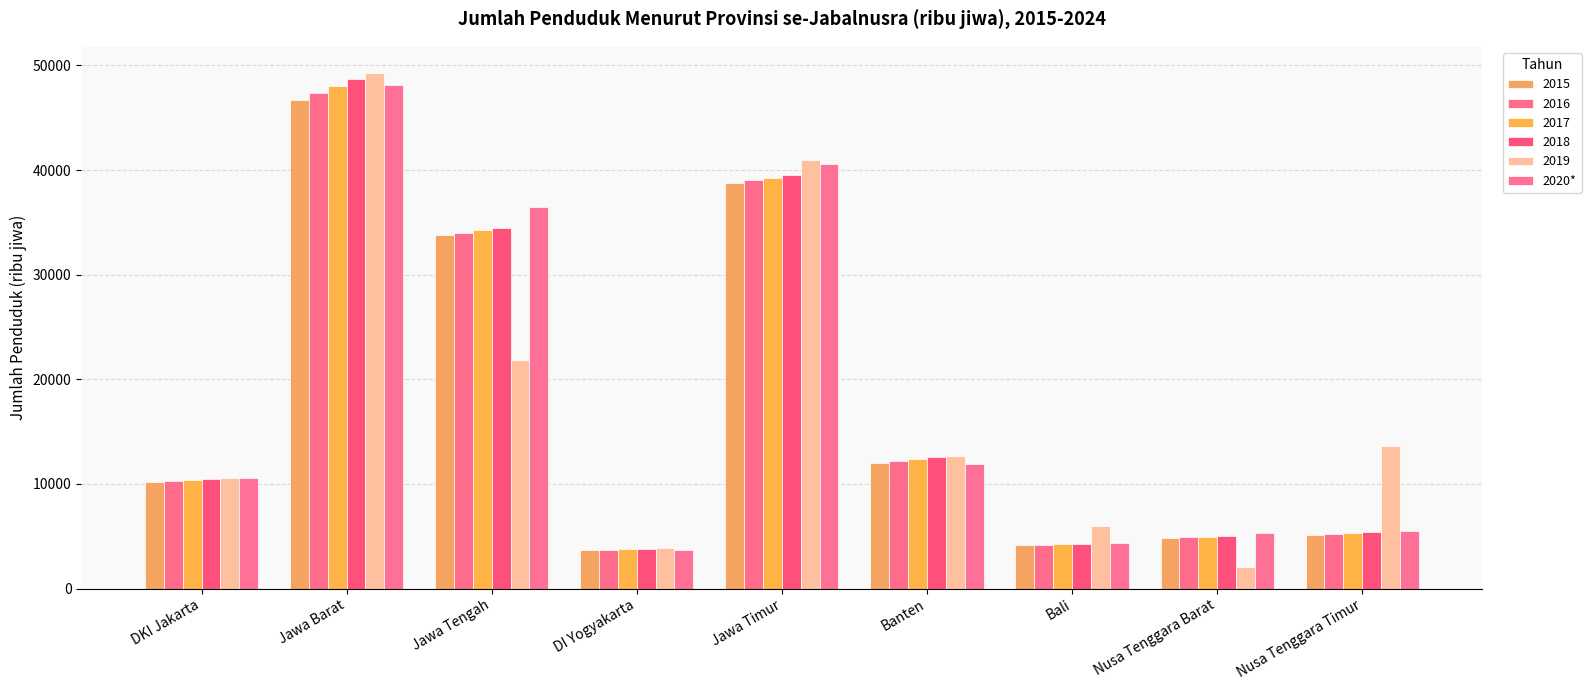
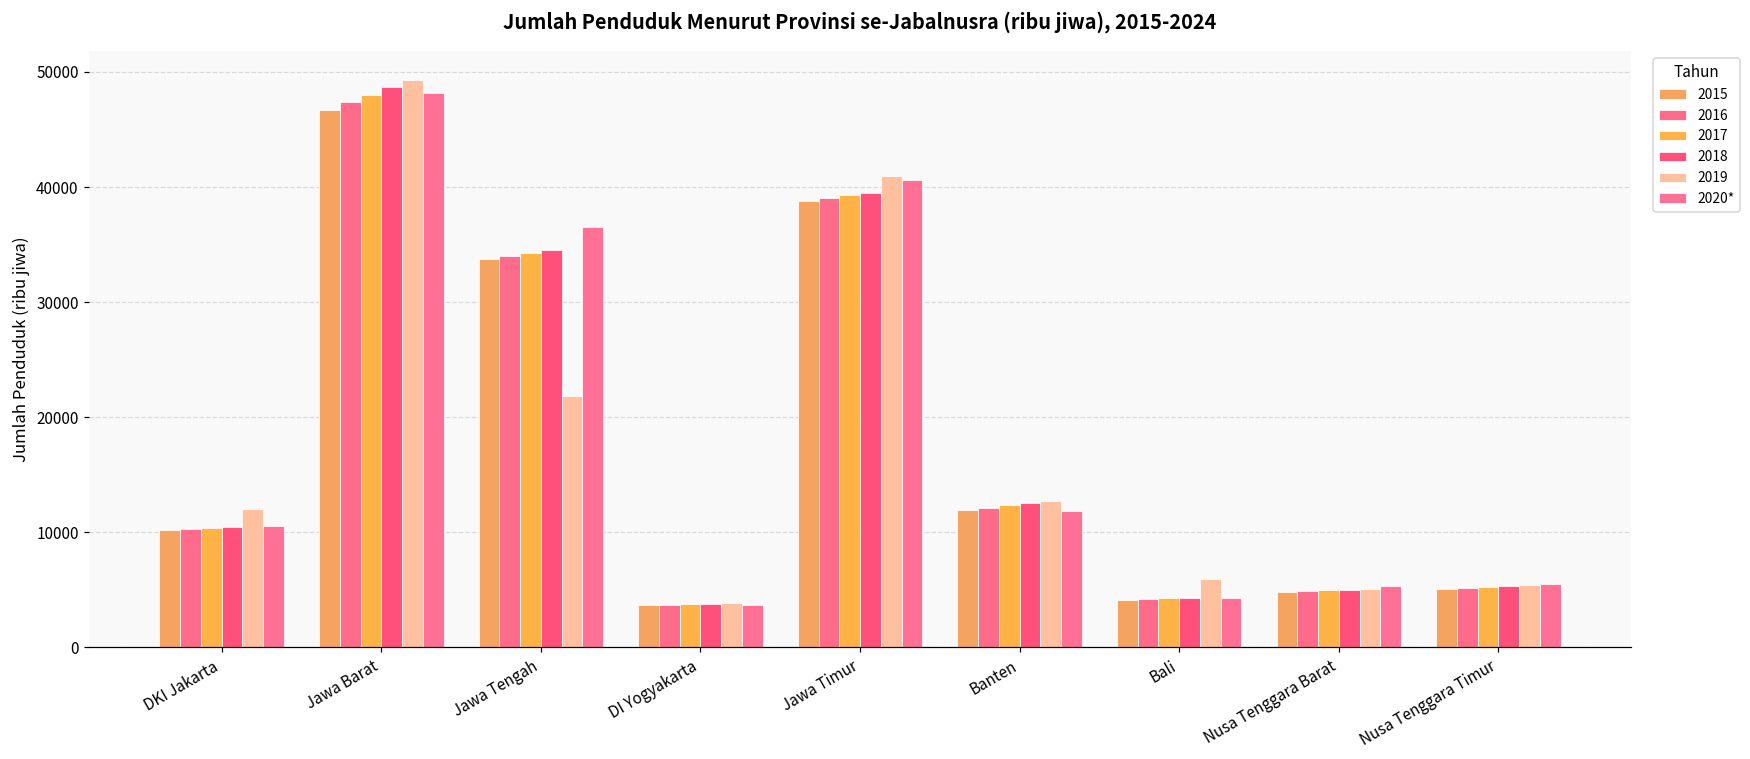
  {
    "2019": {
-     "DKI Jakarta": 10600,
+     "DKI Jakarta": 12000,
      "Jawa Barat": 49300,
      "Jawa Tengah": 21800,
      "DI Yogyakarta": 3800,
      "Jawa Timur": 41000,
      "Banten": 12700,
      "Bali": 6000,
-     "Nusa Tenggara Barat": 2100,
-     "Nusa Tenggara Timur": 13600
+     "Nusa Tenggara Barat": 5100,
+     "Nusa Tenggara Timur": 5500
    }
  }
